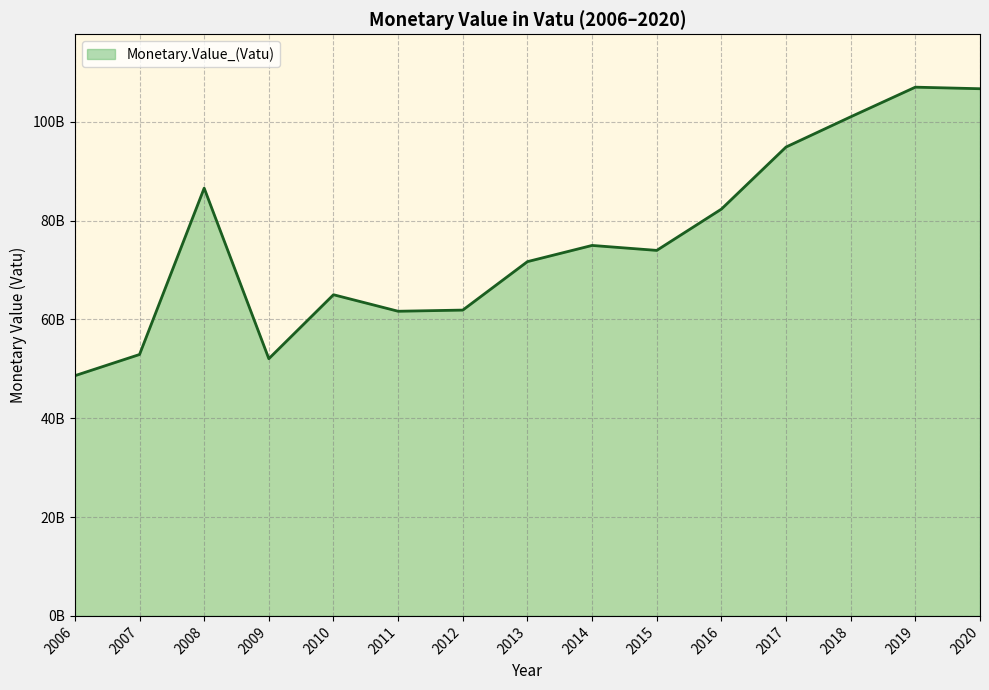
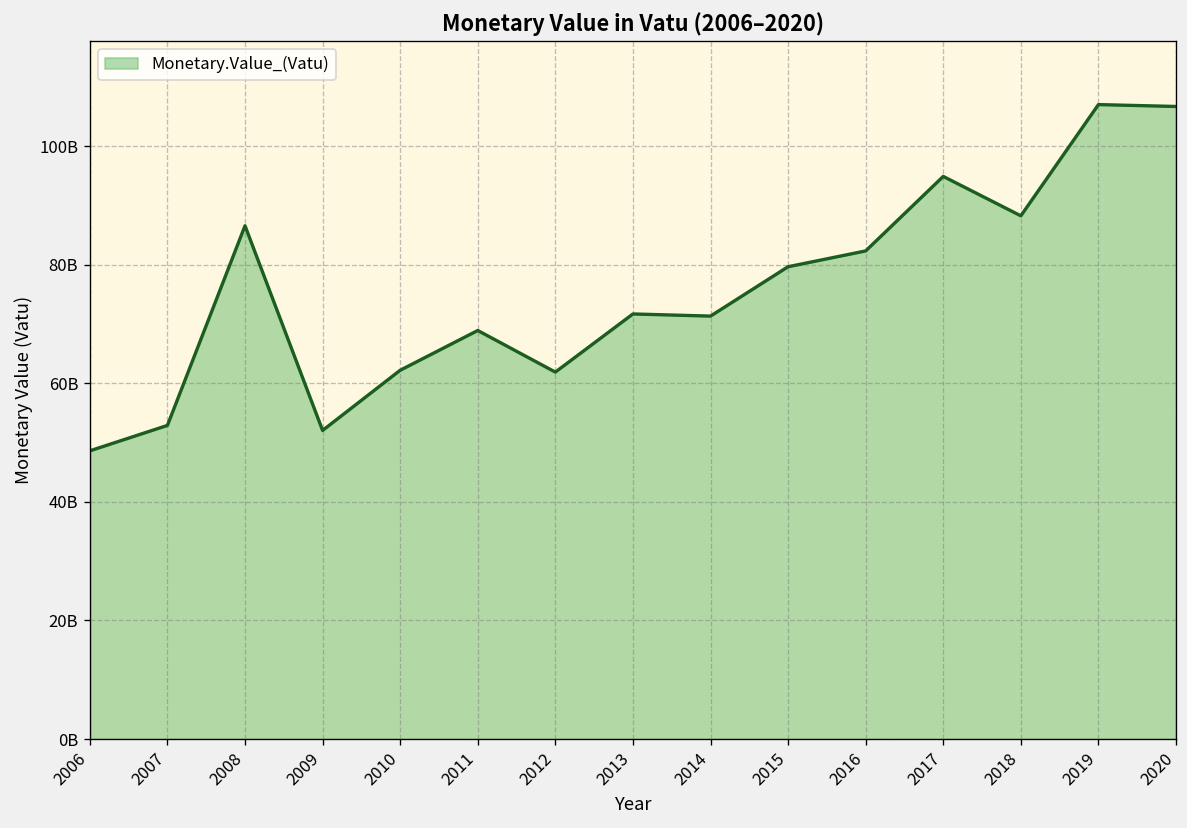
  {
    "2006": 49000000000,
    "2007": 53000000000,
    "2008": 87000000000,
    "2009": 52000000000,
-   "2010": 65000000000,
-   "2011": 62000000000,
+   "2010": 62000000000,
+   "2011": 69000000000,
    "2012": 62000000000,
    "2013": 72000000000,
-   "2014": 75000000000,
-   "2015": 74000000000,
+   "2014": 71000000000,
+   "2015": 80000000000,
    "2016": 82000000000,
    "2017": 95000000000,
-   "2018": 101000000000,
+   "2018": 88000000000,
    "2019": 107000000000,
    "2020": 107000000000
  }
